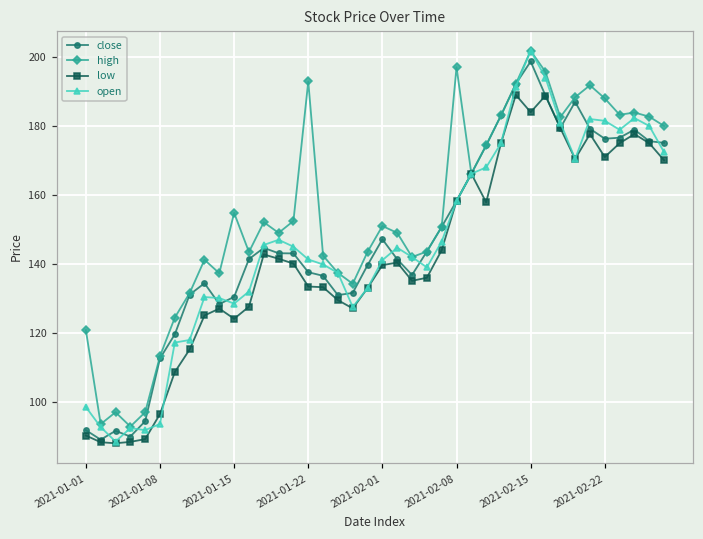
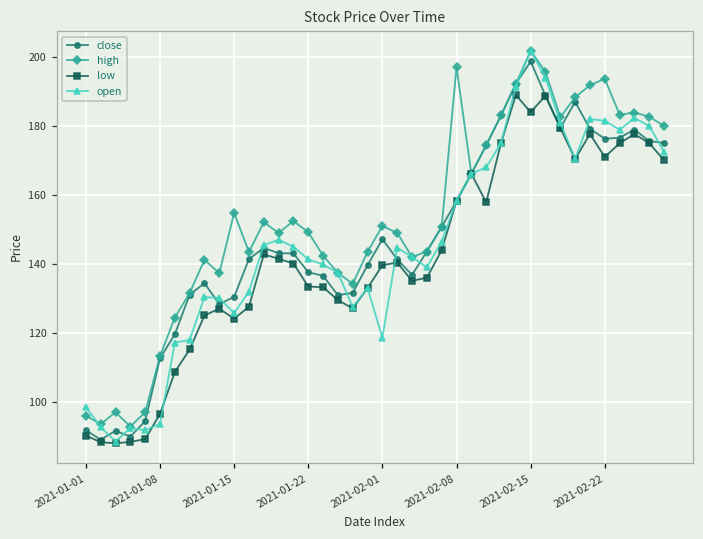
  {
    "high": {
-     "2021-01-01": 121,
+     "2021-01-01": 96,
      "2021-01-15": 155,
-     "2021-01-22": 193,
+     "2021-01-22": 149,
      "2021-02-01": 151,
      "2021-02-08": 197,
-     "2021-02-22": 188
+     "2021-02-22": 194
    },
    "open": {
      "2021-01-01": 99,
      "2021-01-08": 94,
-     "2021-01-15": 129,
+     "2021-01-15": 126,
      "2021-01-22": 141,
-     "2021-02-01": 141,
+     "2021-02-01": 119,
      "2021-02-22": 182
    }
  }
